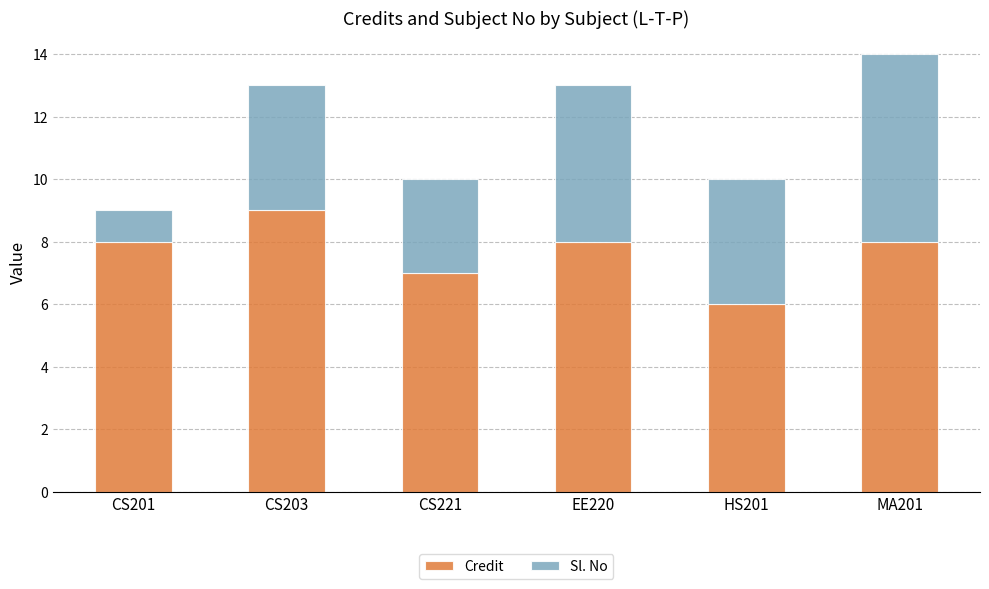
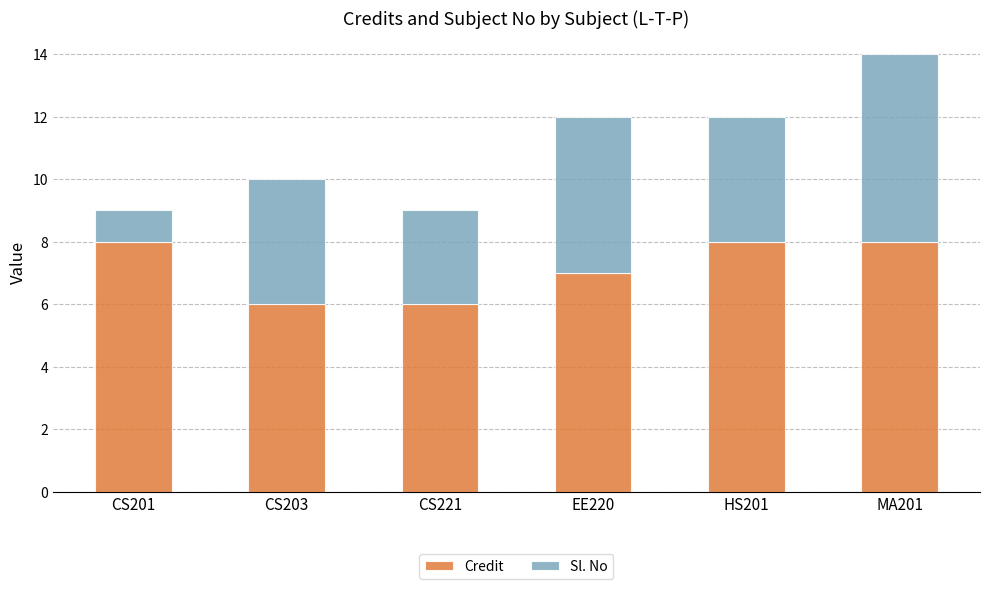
  {
    "Credit": {
      "CS201": 8,
-     "CS203": 9,
-     "CS221": 7,
-     "EE220": 8,
-     "HS201": 6,
+     "CS203": 6,
+     "CS221": 6,
+     "EE220": 7,
+     "HS201": 8,
      "MA201": 8
    },
    "Sl. No": {
      "CS201": 1,
      "CS203": 4,
      "CS221": 3,
      "EE220": 5,
      "HS201": 4,
      "MA201": 6
    }
  }
